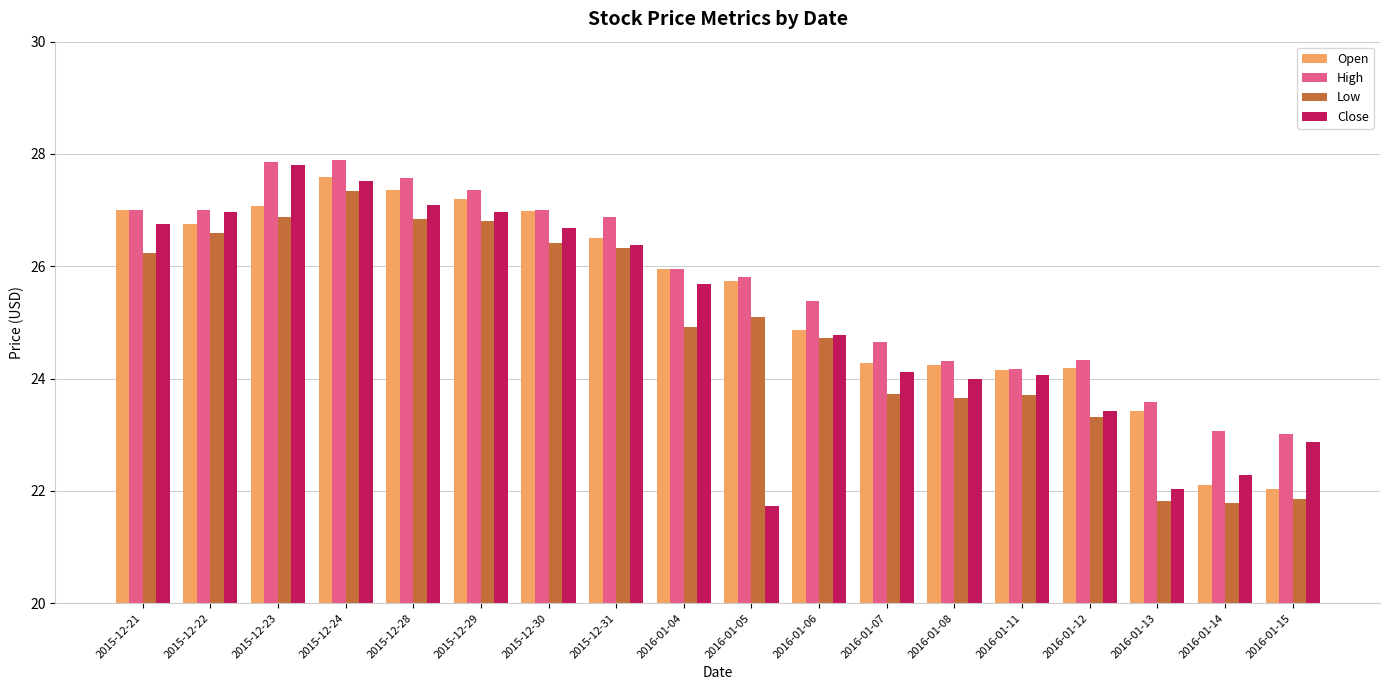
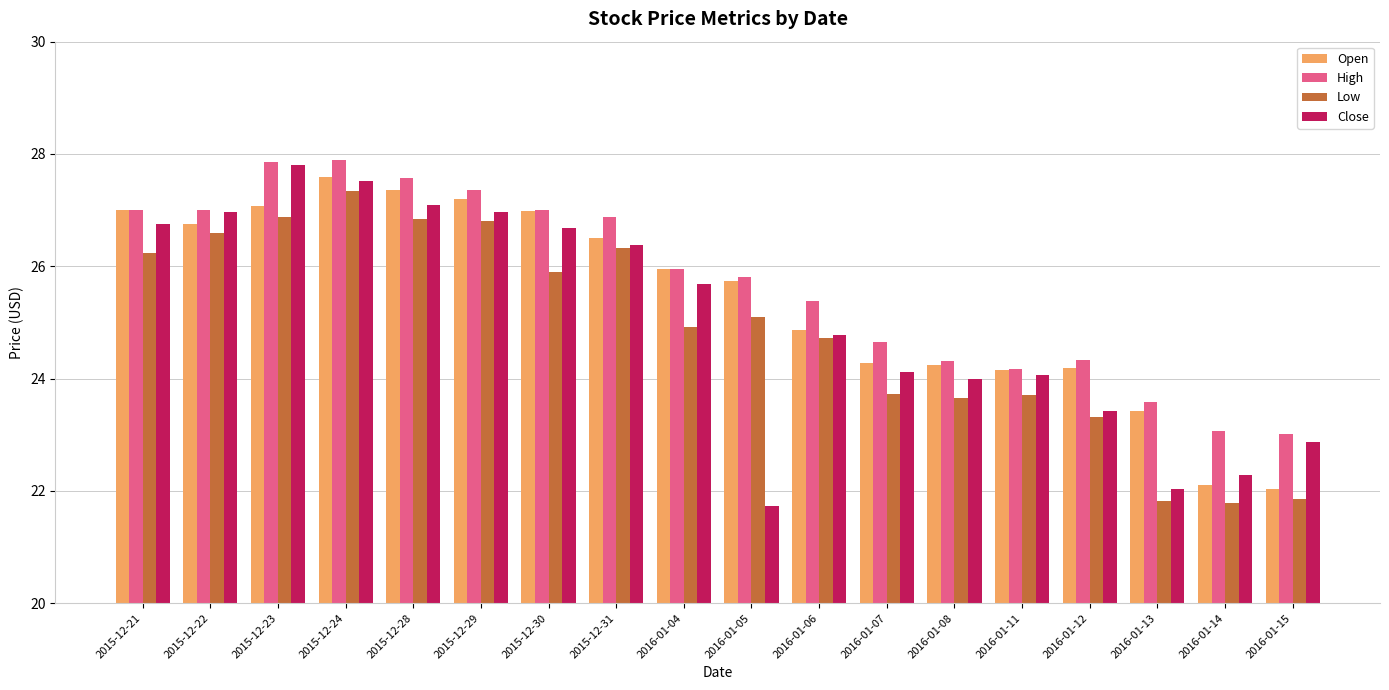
  {
    "Open": {
      "2015-12-21": 27.0,
      "2015-12-22": 26.8,
      "2015-12-23": 27.1,
      "2015-12-24": 27.6,
      "2015-12-28": 27.4,
      "2015-12-29": 27.2,
      "2015-12-30": 27.0,
      "2015-12-31": 26.5,
      "2016-01-04": 26.0,
      "2016-01-05": 25.7,
      "2016-01-06": 24.9,
      "2016-01-07": 24.3,
      "2016-01-08": 24.2,
      "2016-01-11": 24.2,
      "2016-01-12": 24.2,
      "2016-01-13": 23.4,
      "2016-01-14": 22.1,
      "2016-01-15": 22.0
    },
    "High": {
      "2015-12-21": 27.0,
      "2015-12-22": 27.0,
      "2015-12-23": 27.9,
      "2015-12-24": 27.9,
      "2015-12-28": 27.6,
      "2015-12-29": 27.4,
      "2015-12-30": 27.0,
      "2015-12-31": 26.9,
      "2016-01-04": 26.0,
      "2016-01-05": 25.8,
      "2016-01-06": 25.4,
      "2016-01-07": 24.7,
      "2016-01-08": 24.3,
      "2016-01-11": 24.2,
      "2016-01-12": 24.3,
      "2016-01-13": 23.6,
      "2016-01-14": 23.1,
      "2016-01-15": 23.0
    },
    "Low": {
      "2015-12-21": 26.2,
      "2015-12-22": 26.6,
      "2015-12-23": 26.9,
      "2015-12-24": 27.3,
      "2015-12-28": 26.9,
      "2015-12-29": 26.8,
-     "2015-12-30": 26.4,
+     "2015-12-30": 25.9,
      "2015-12-31": 26.3,
      "2016-01-04": 24.9,
      "2016-01-05": 25.1,
      "2016-01-06": 24.7,
      "2016-01-07": 23.7,
      "2016-01-08": 23.7,
      "2016-01-11": 23.7,
      "2016-01-12": 23.3,
      "2016-01-13": 21.8,
      "2016-01-14": 21.8,
      "2016-01-15": 21.9
    },
    "Close": {
      "2015-12-21": 26.8,
      "2015-12-22": 27.0,
      "2015-12-23": 27.8,
      "2015-12-24": 27.5,
      "2015-12-28": 27.1,
      "2015-12-29": 27.0,
      "2015-12-30": 26.7,
      "2015-12-31": 26.4,
      "2016-01-04": 25.7,
      "2016-01-05": 21.7,
      "2016-01-06": 24.8,
      "2016-01-07": 24.1,
      "2016-01-08": 24.0,
      "2016-01-11": 24.1,
      "2016-01-12": 23.4,
      "2016-01-13": 22.0,
      "2016-01-14": 22.3,
      "2016-01-15": 22.9
    }
  }
